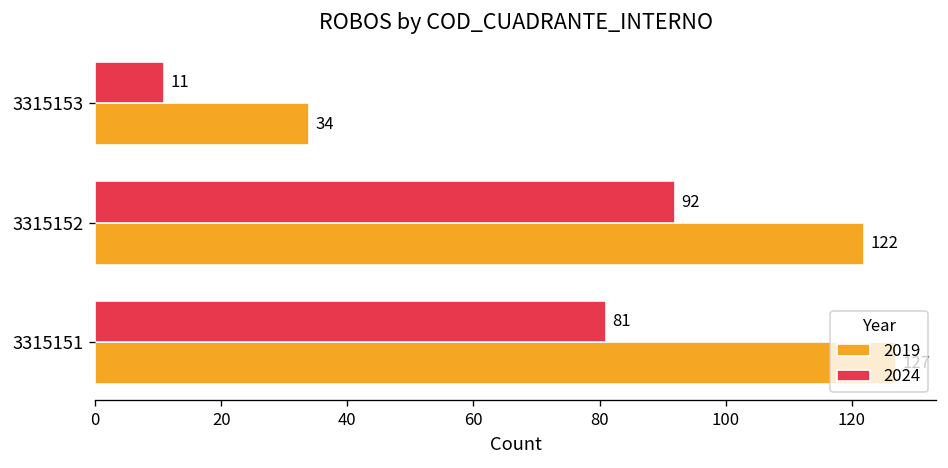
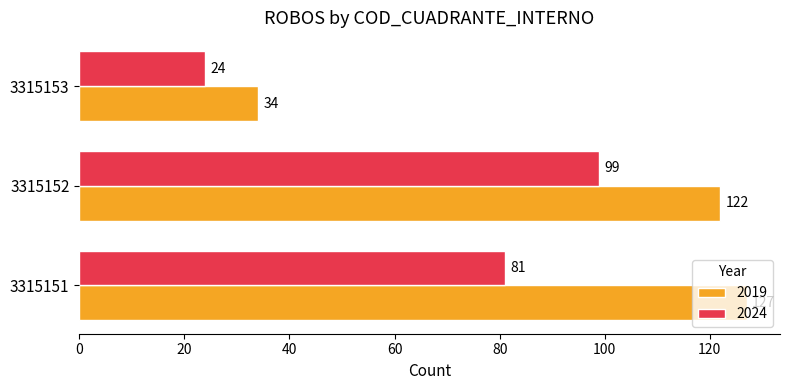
  {
    "2019": {
      "3315153": 34,
      "3315152": 122
    },
    "2024": {
-     "3315153": 11,
-     "3315152": 92,
+     "3315153": 24,
+     "3315152": 99,
      "3315151": 81
    }
  }
